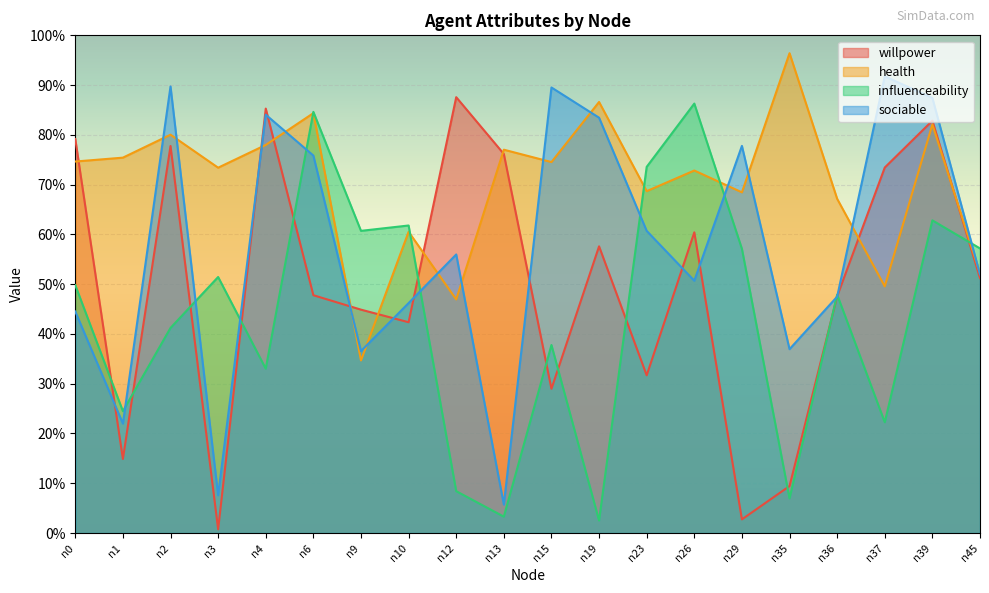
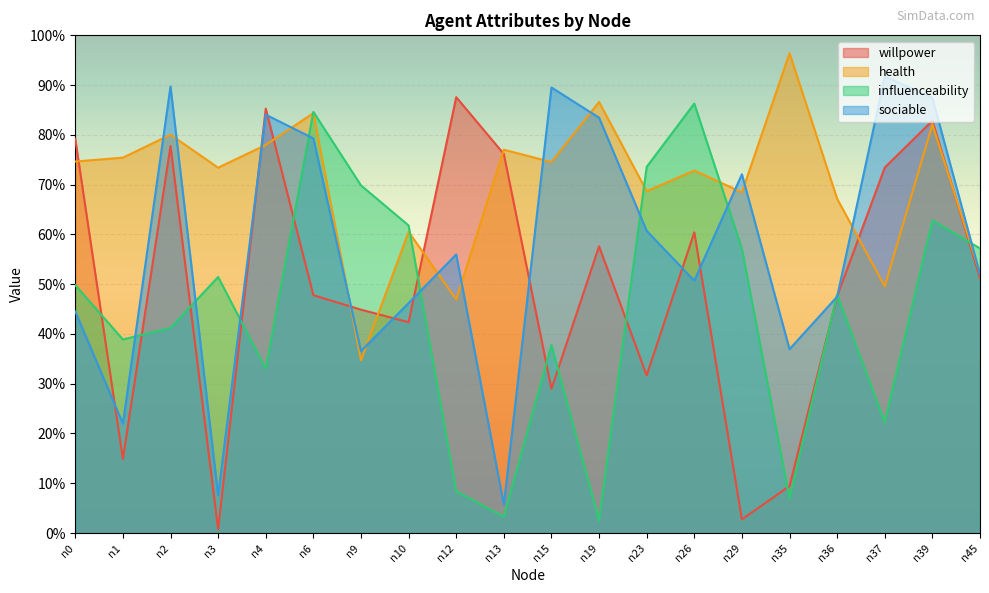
  {
    "willpower": {
      "n0": "79%",
      "n1": "15%",
      "n2": "78%",
      "n3": "1%",
      "n4": "85%",
      "n6": "48%",
      "n9": "45%",
      "n10": "42%",
      "n12": "88%",
      "n13": "76%",
      "n15": "29%",
      "n19": "58%",
      "n23": "32%",
      "n26": "60%",
      "n29": "3%",
      "n35": "9%",
      "n37": "73%",
      "n45": "51%"
    },
    "health": {
      "n0": "75%",
      "n1": "75%",
      "n2": "80%",
      "n3": "73%",
      "n4": "78%",
      "n9": "35%",
      "n10": "61%",
      "n12": "47%",
      "n13": "77%",
      "n15": "75%",
      "n19": "87%",
      "n23": "69%",
      "n26": "73%",
      "n29": "68%",
      "n35": "96%",
      "n36": "67%",
      "n37": "50%",
      "n39": "82%"
    },
    "influenceability": {
      "n0": "50%",
-     "n1": "24%",
+     "n1": "39%",
      "n2": "41%",
      "n3": "51%",
      "n4": "33%",
-     "n9": "61%",
+     "n9": "70%",
      "n10": "62%",
      "n12": "8%",
      "n13": "3%",
      "n15": "38%",
      "n19": "3%",
      "n23": "74%",
      "n26": "86%",
      "n29": "57%",
      "n35": "7%",
      "n37": "22%",
      "n39": "63%",
      "n45": "57%"
    },
    "sociable": {
      "n0": "45%",
      "n1": "22%",
      "n2": "90%",
      "n3": "8%",
      "n4": "84%",
-     "n6": "76%",
+     "n6": "79%",
      "n9": "37%",
      "n10": "46%",
      "n12": "56%",
      "n13": "6%",
      "n15": "90%",
      "n19": "83%",
      "n23": "61%",
      "n26": "51%",
-     "n29": "78%",
+     "n29": "72%",
      "n35": "37%"
    }
  }
